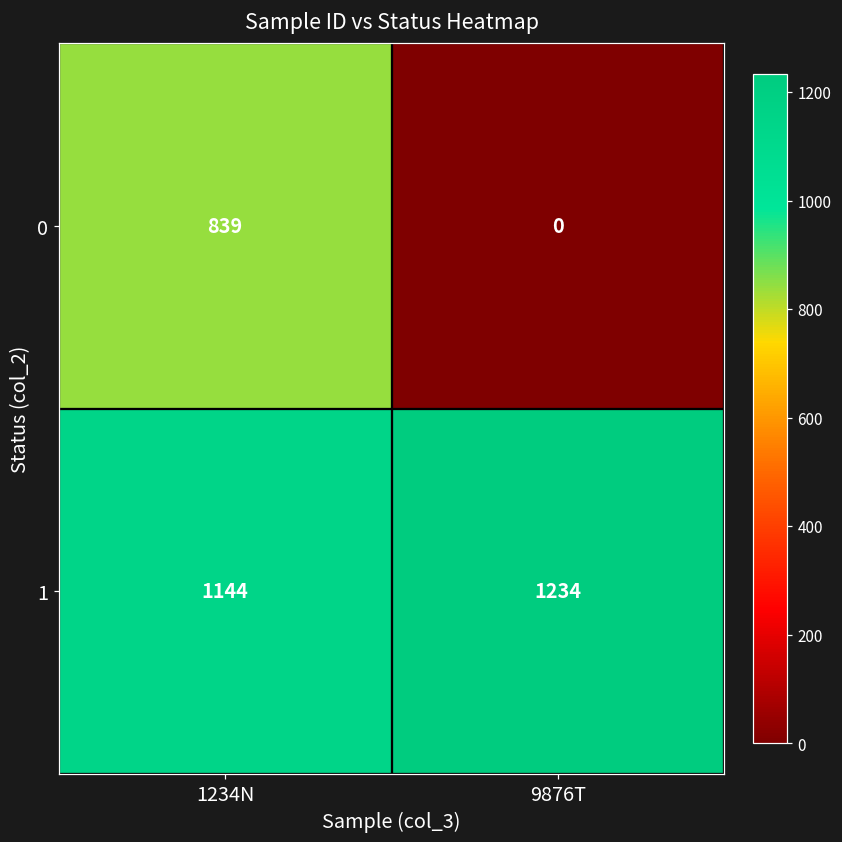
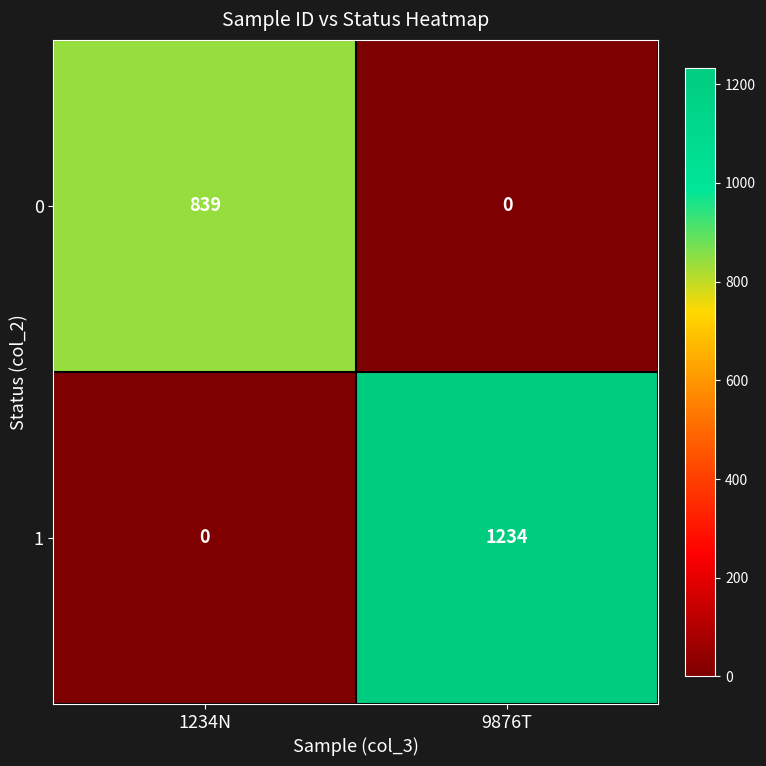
  {
    "0": {
      "1234N": 839,
      "9876T": 0
    },
    "1": {
-     "1234N": 1144,
+     "1234N": 0,
      "9876T": 1234
    }
  }
